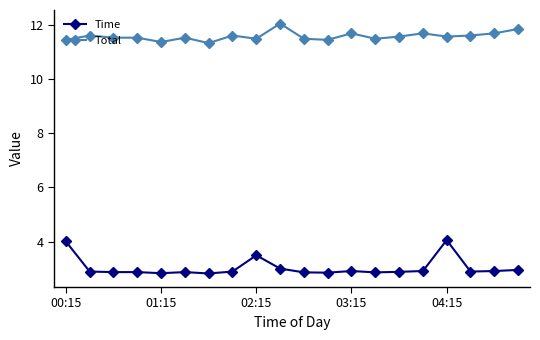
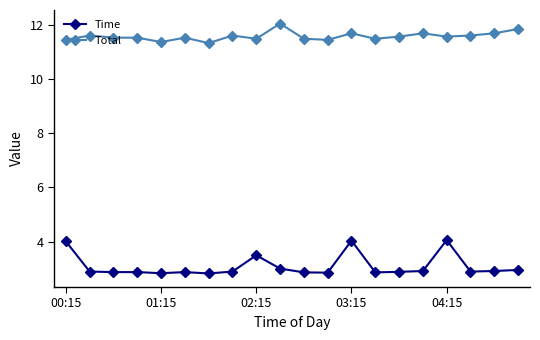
  {
    "Time": {
      "00:15": 4.0,
      "01:15": 2.8,
      "02:15": 3.5,
-     "03:15": 2.9,
+     "03:15": 4.0,
      "04:15": 4.1
    },
    "Total": {
      "00:15": 11.4,
      "01:15": 11.4,
      "02:15": 11.5,
      "03:15": 11.7,
      "04:15": 11.6
    }
  }
